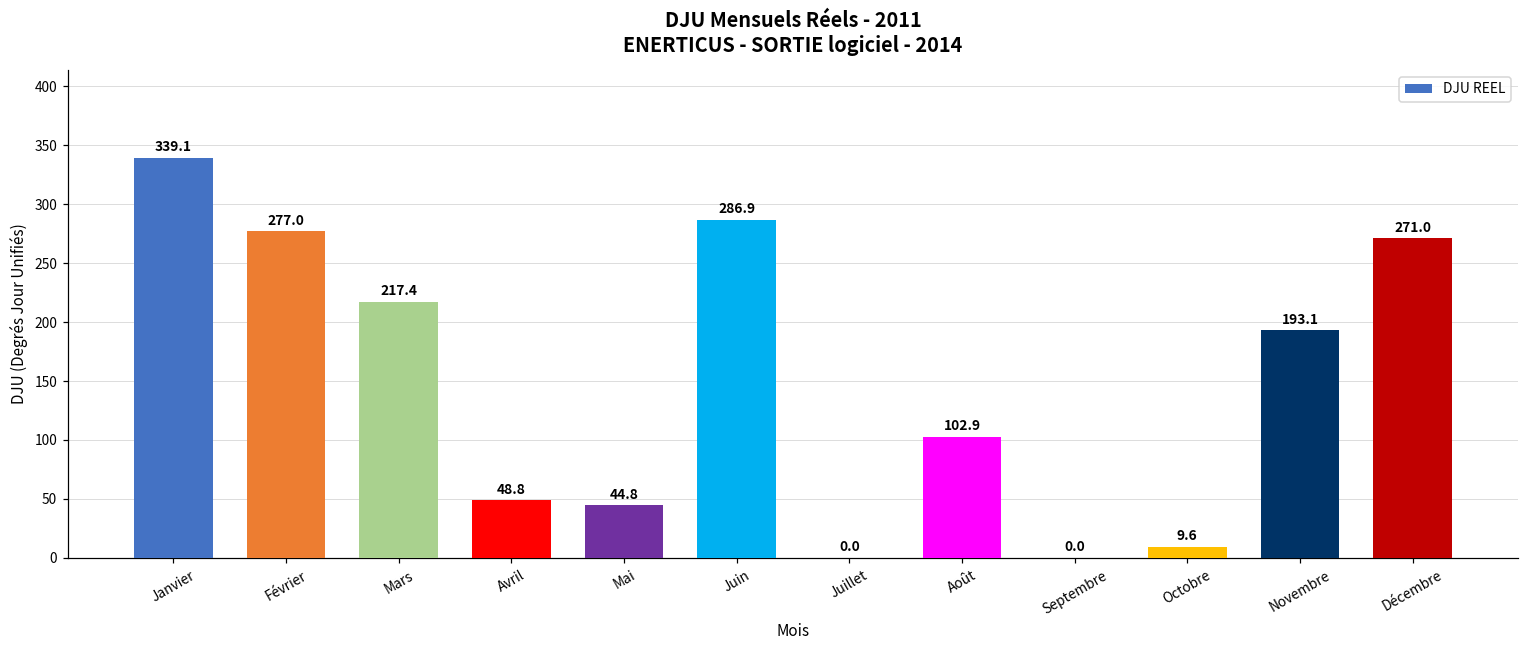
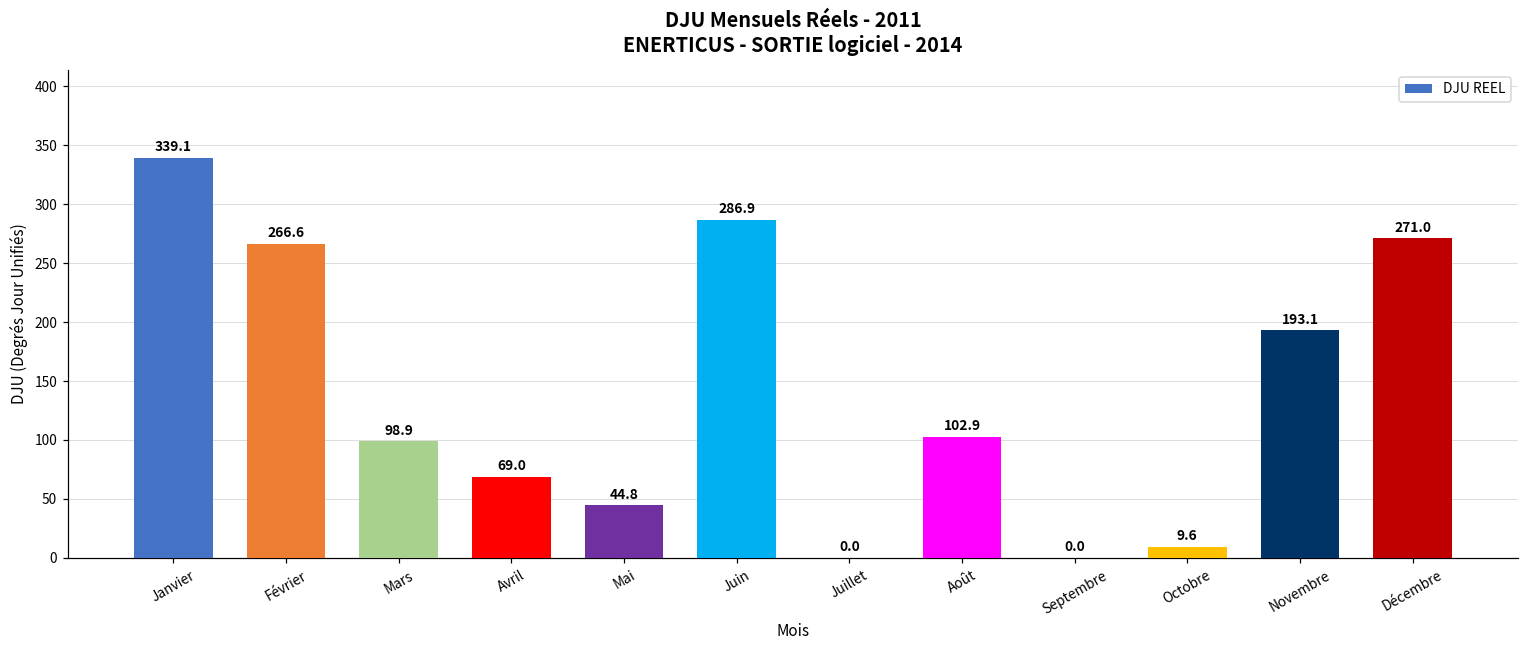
  {
    "Janvier": 339.1,
-   "Février": 277.0,
-   "Mars": 217.4,
-   "Avril": 48.8,
+   "Février": 266.6,
+   "Mars": 98.9,
+   "Avril": 69.0,
    "Mai": 44.8,
    "Juin": 286.9,
    "Juillet": 0.0,
    "Août": 102.9,
    "Septembre": 0.0,
    "Octobre": 9.6,
    "Novembre": 193.1,
    "Décembre": 271.0
  }
